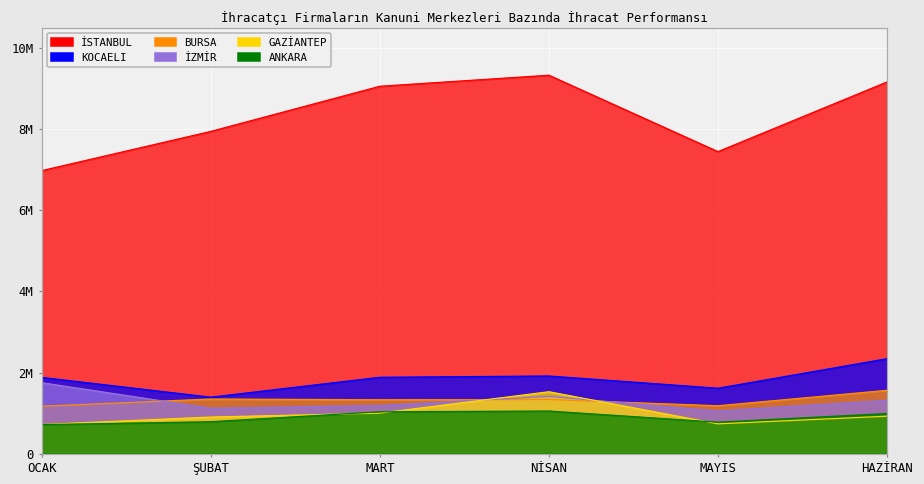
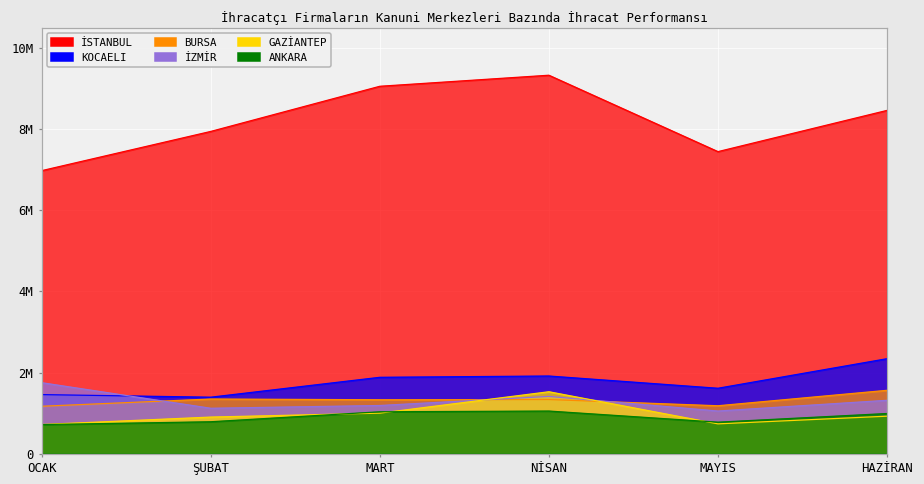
  {
    "İSTANBUL": {
      "OCAK": 7000000,
      "ŞUBAT": 7900000,
      "MART": 9100000,
      "NİSAN": 9300000,
      "MAYIS": 7500000,
-     "HAZİRAN": 9200000
+     "HAZİRAN": 8500000
    },
    "KOCAELI": {
-     "OCAK": 1900000,
+     "OCAK": 1500000,
      "MART": 1900000,
      "NİSAN": 1900000,
      "MAYIS": 1600000,
      "HAZİRAN": 2300000
    },
    "BURSA": {
      "OCAK": 1200000,
      "MART": 1300000,
      "NİSAN": 1300000,
      "MAYIS": 1200000,
      "HAZİRAN": 1600000
    },
    "İZMİR": {
      "OCAK": 1700000,
      "ŞUBAT": 1100000,
      "MART": 1200000,
      "NİSAN": 1400000,
      "MAYIS": 1100000,
      "HAZİRAN": 1300000
    },
    "GAZİANTEP": {
      "ŞUBAT": 900000,
      "NİSAN": 1500000
    },
    "ANKARA": {
      "ŞUBAT": 800000,
      "NİSAN": 1000000
    }
  }
